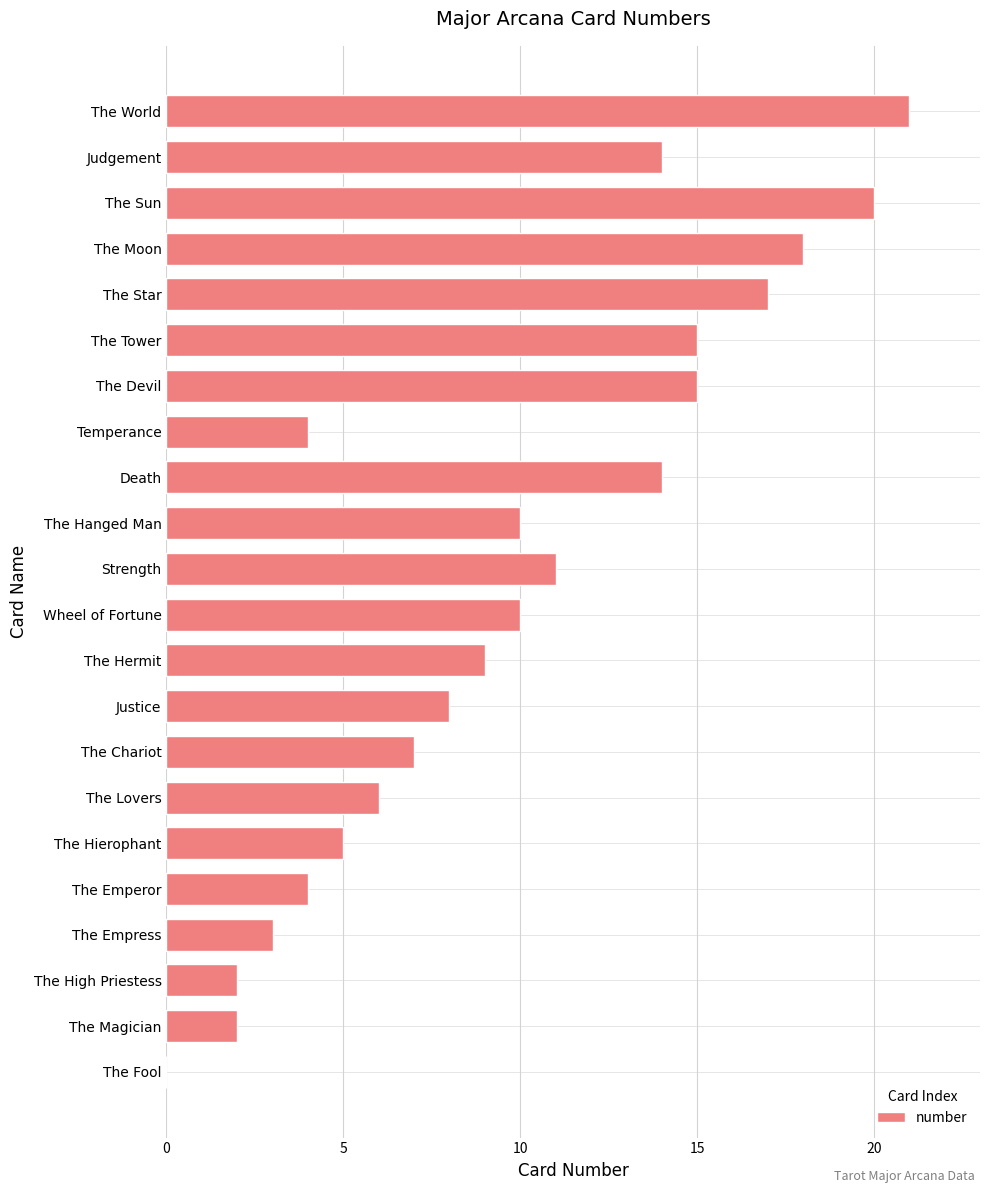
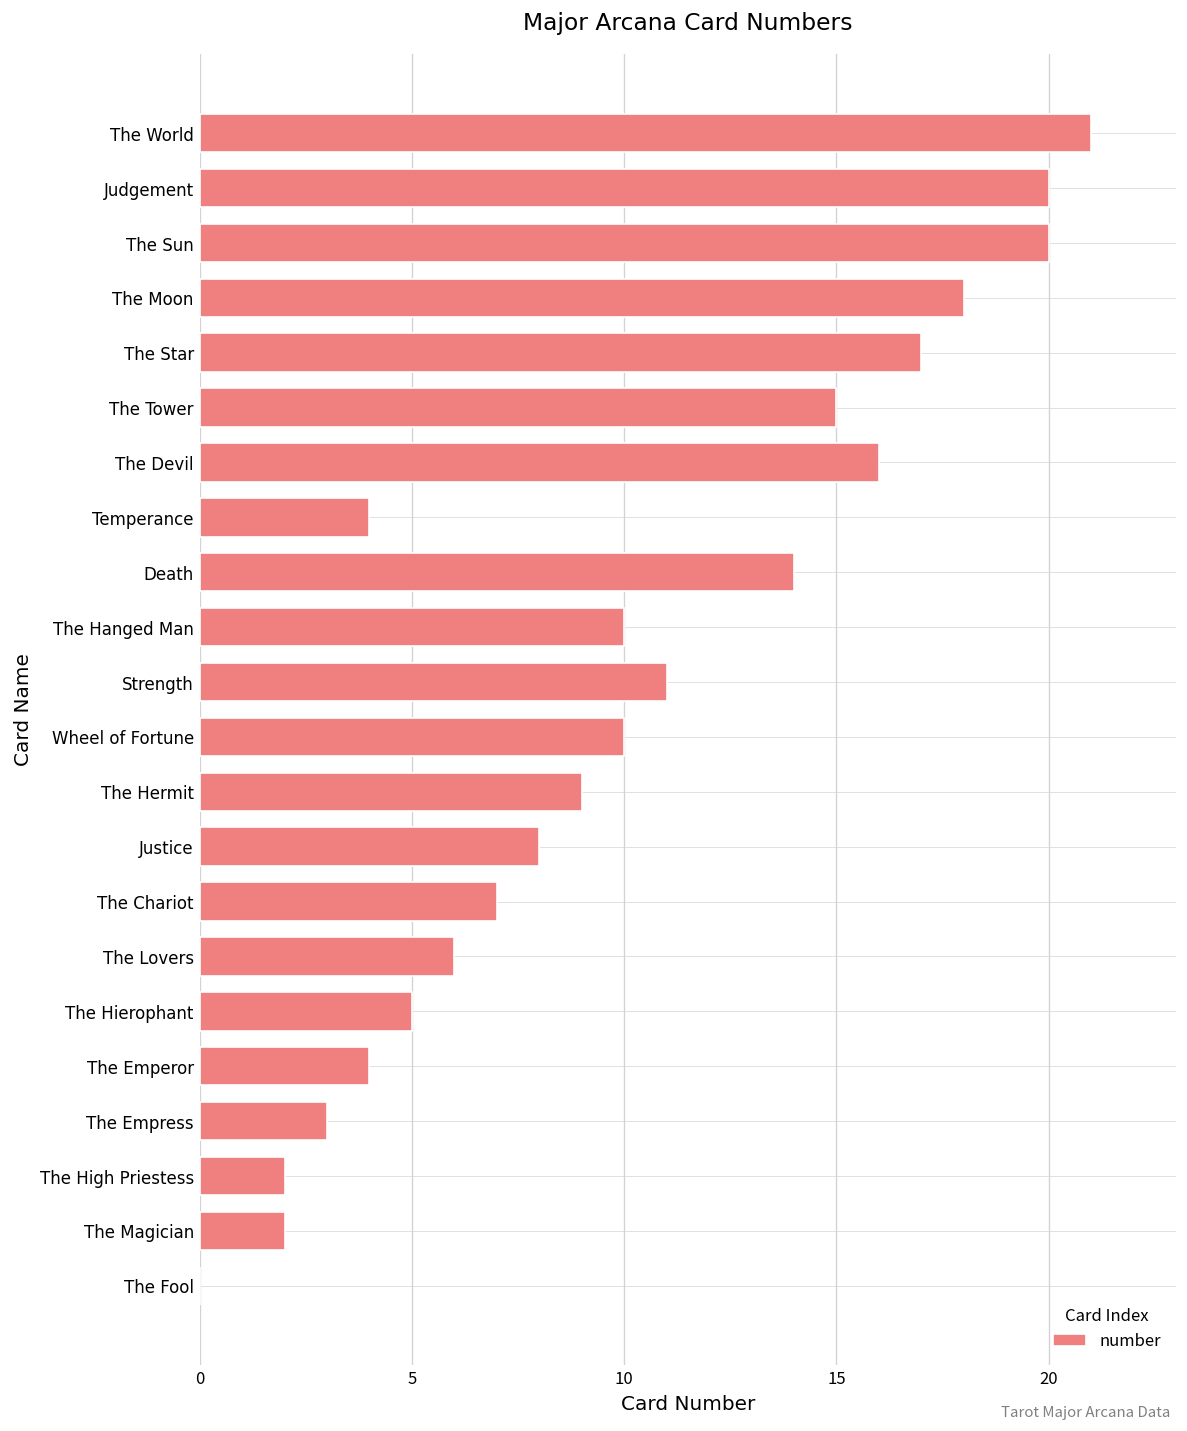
  {
    "The World": 21,
-   "Judgement": 14,
+   "Judgement": 20,
    "The Sun": 20,
    "The Moon": 18,
    "The Star": 17,
    "The Tower": 15,
-   "The Devil": 15,
+   "The Devil": 16,
    "Temperance": 4,
    "Death": 14,
    "The Hanged Man": 10,
    "Strength": 11,
    "Wheel of Fortune": 10,
    "The Hermit": 9,
    "Justice": 8,
    "The Chariot": 7,
    "The Lovers": 6,
    "The Hierophant": 5,
    "The Emperor": 4,
    "The Empress": 3,
    "The High Priestess": 2,
    "The Magician": 2,
    "The Fool": 0
  }
